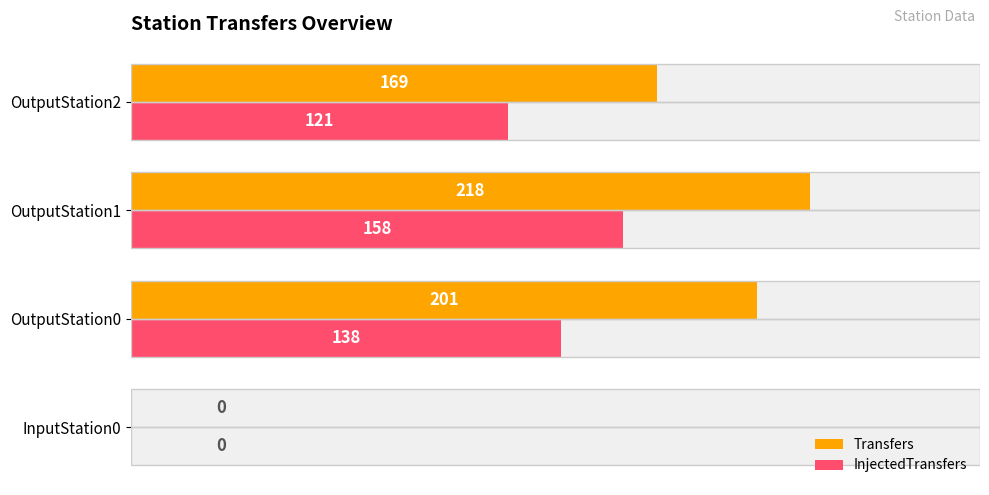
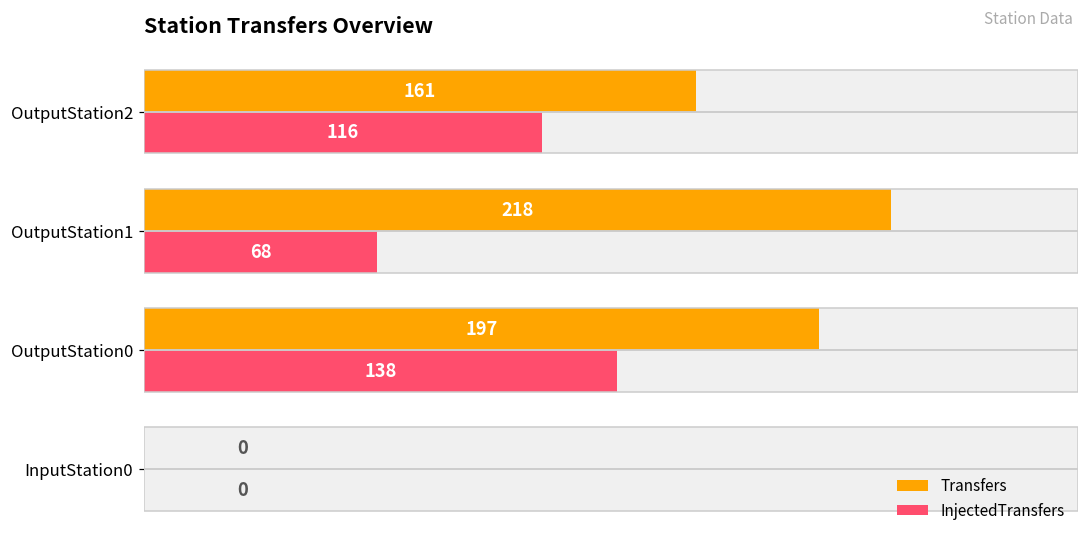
  {
    "Transfers": {
-     "OutputStation2": 169,
-     "OutputStation0": 201
+     "OutputStation2": 161,
+     "OutputStation0": 197
    },
    "InjectedTransfers": {
-     "OutputStation2": 121,
-     "OutputStation1": 158
+     "OutputStation2": 116,
+     "OutputStation1": 68
    }
  }
